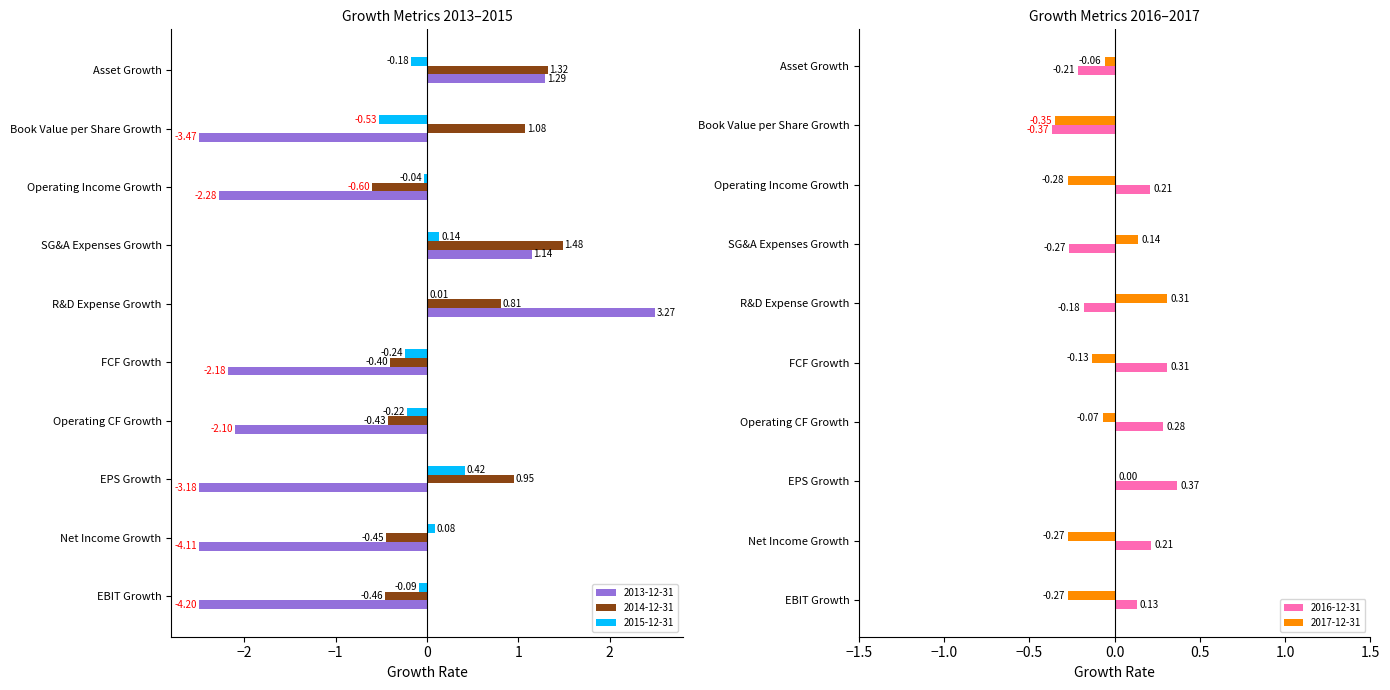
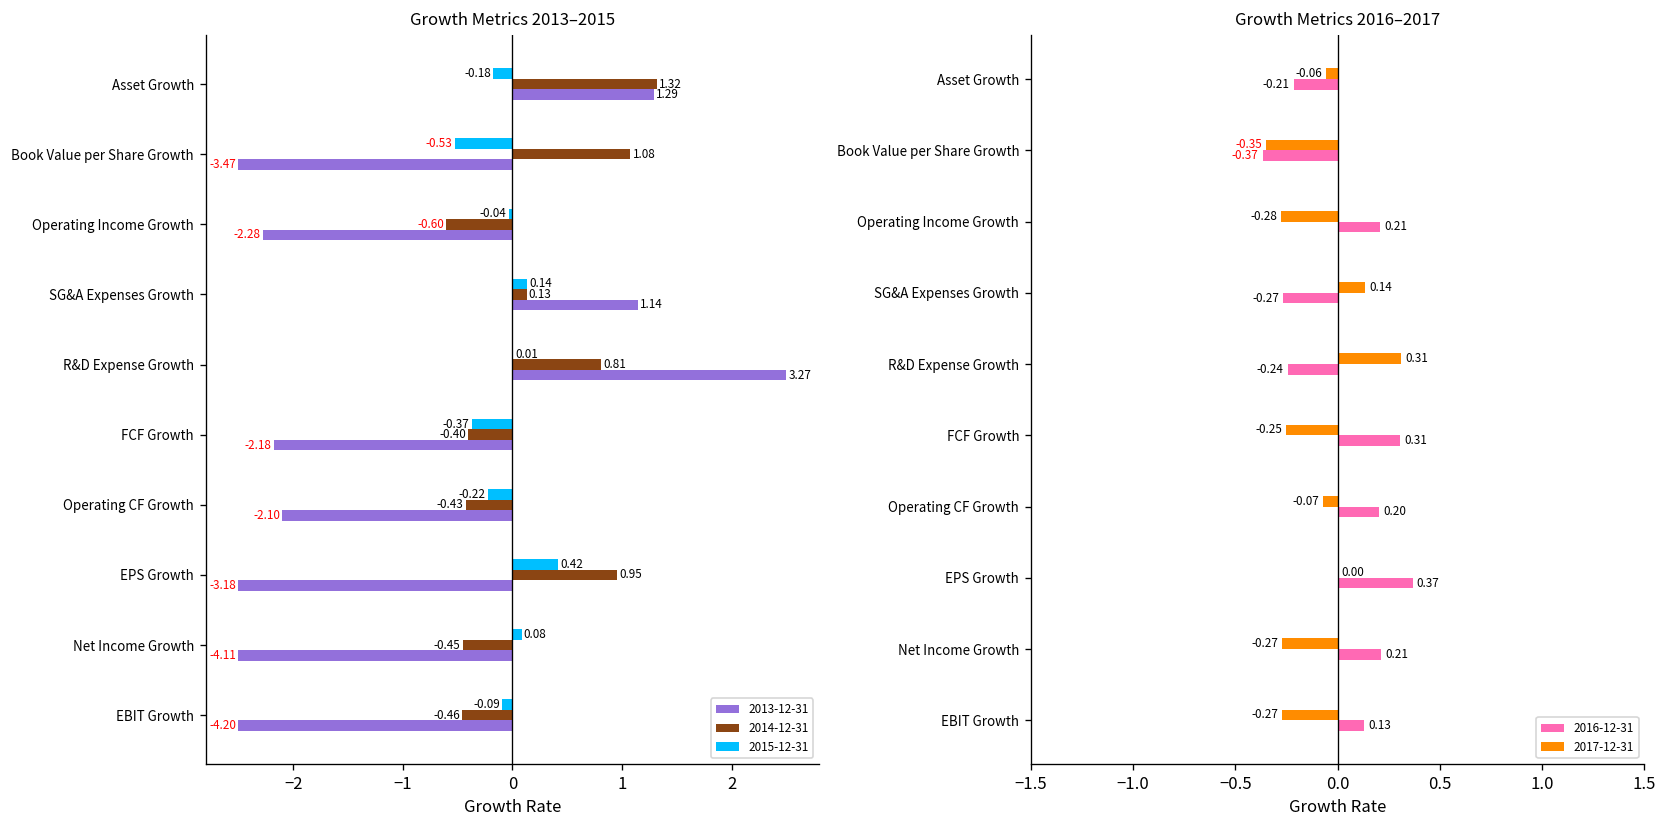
  {
    "Growth Metrics 2013–2015": {
      "2013-12-31": {
        "Asset Growth": 1.29,
        "Operating Income Growth": -2.28,
        "SG&A Expenses Growth": 1.14,
        "FCF Growth": -2.18,
        "Operating CF Growth": -2.10
      },
      "2014-12-31": {
        "Asset Growth": 1.32,
        "Book Value per Share Growth": 1.08,
        "Operating Income Growth": -0.60,
-       "SG&A Expenses Growth": 1.48,
+       "SG&A Expenses Growth": 0.13,
        "R&D Expense Growth": 0.81,
        "FCF Growth": -0.40,
        "Operating CF Growth": -0.43,
        "EPS Growth": 0.95,
        "Net Income Growth": -0.45,
        "EBIT Growth": -0.46
      },
      "2015-12-31": {
        "Asset Growth": -0.18,
        "Book Value per Share Growth": -0.53,
        "Operating Income Growth": -0.04,
        "SG&A Expenses Growth": 0.14,
        "R&D Expense Growth": 0.01,
-       "FCF Growth": -0.24,
+       "FCF Growth": -0.37,
        "Operating CF Growth": -0.22,
        "EPS Growth": 0.42,
        "Net Income Growth": 0.08,
        "EBIT Growth": -0.09
      }
    },
    "Growth Metrics 2016–2017": {
      "2016-12-31": {
        "Asset Growth": -0.21,
        "Book Value per Share Growth": -0.37,
        "Operating Income Growth": 0.21,
        "SG&A Expenses Growth": -0.27,
-       "R&D Expense Growth": -0.18,
+       "R&D Expense Growth": -0.24,
        "FCF Growth": 0.31,
-       "Operating CF Growth": 0.28,
+       "Operating CF Growth": 0.20,
        "EPS Growth": 0.37,
        "Net Income Growth": 0.21,
        "EBIT Growth": 0.13
      },
      "2017-12-31": {
        "Asset Growth": -0.06,
        "Book Value per Share Growth": -0.35,
        "Operating Income Growth": -0.28,
        "SG&A Expenses Growth": 0.14,
        "R&D Expense Growth": 0.31,
-       "FCF Growth": -0.13,
+       "FCF Growth": -0.25,
        "Operating CF Growth": -0.07,
        "EPS Growth": 0.00,
        "Net Income Growth": -0.27,
        "EBIT Growth": -0.27
      }
    }
  }
